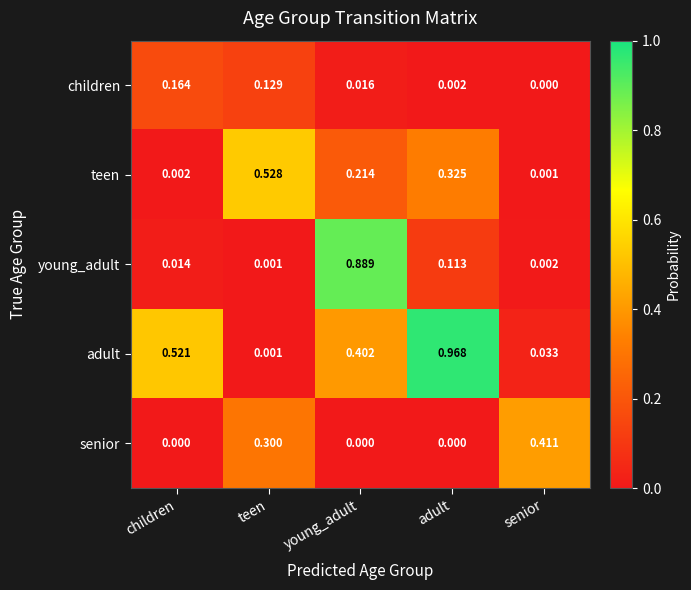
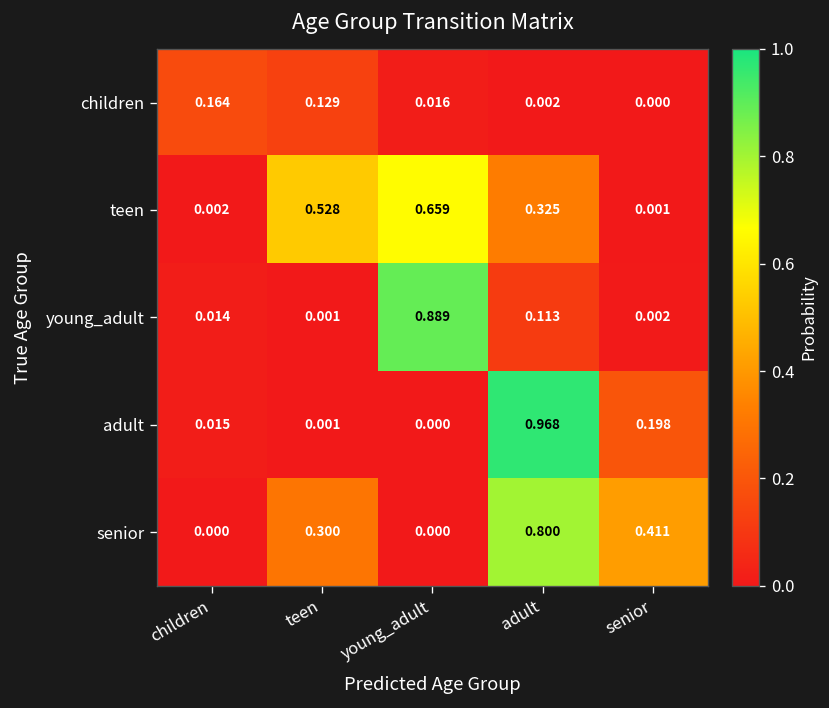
  {
    "children": {
      "children": 0.164,
      "teen": 0.129,
      "young_adult": 0.016,
      "adult": 0.002,
      "senior": 0.000
    },
    "teen": {
      "children": 0.002,
      "teen": 0.528,
-     "young_adult": 0.214,
+     "young_adult": 0.659,
      "adult": 0.325,
      "senior": 0.001
    },
    "young_adult": {
      "children": 0.014,
      "teen": 0.001,
      "young_adult": 0.889,
      "adult": 0.113,
      "senior": 0.002
    },
    "adult": {
-     "children": 0.521,
+     "children": 0.015,
      "teen": 0.001,
-     "young_adult": 0.402,
+     "young_adult": 0.000,
      "adult": 0.968,
-     "senior": 0.033
+     "senior": 0.198
    },
    "senior": {
      "children": 0.000,
      "teen": 0.300,
      "young_adult": 0.000,
-     "adult": 0.000,
+     "adult": 0.800,
      "senior": 0.411
    }
  }
